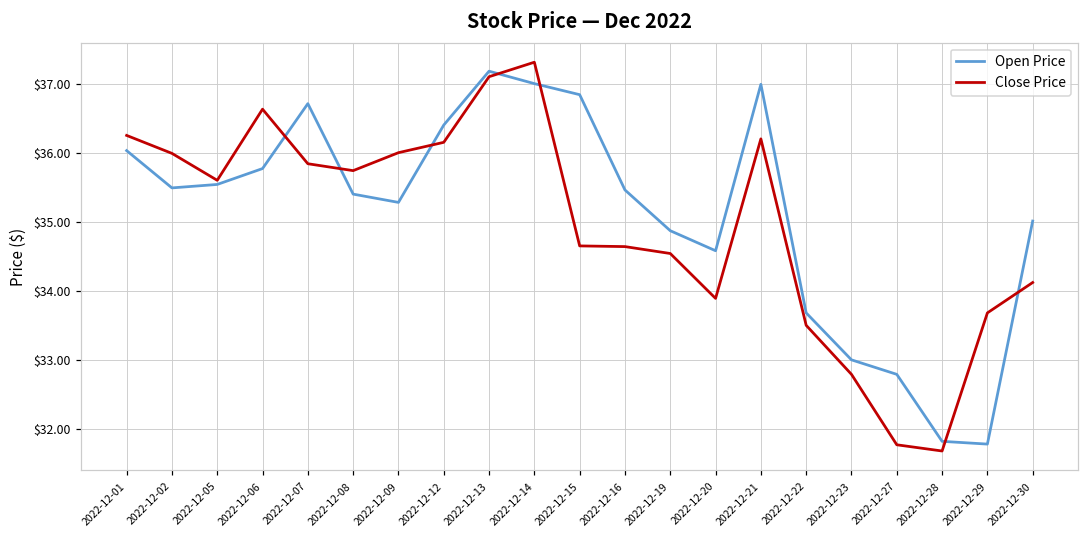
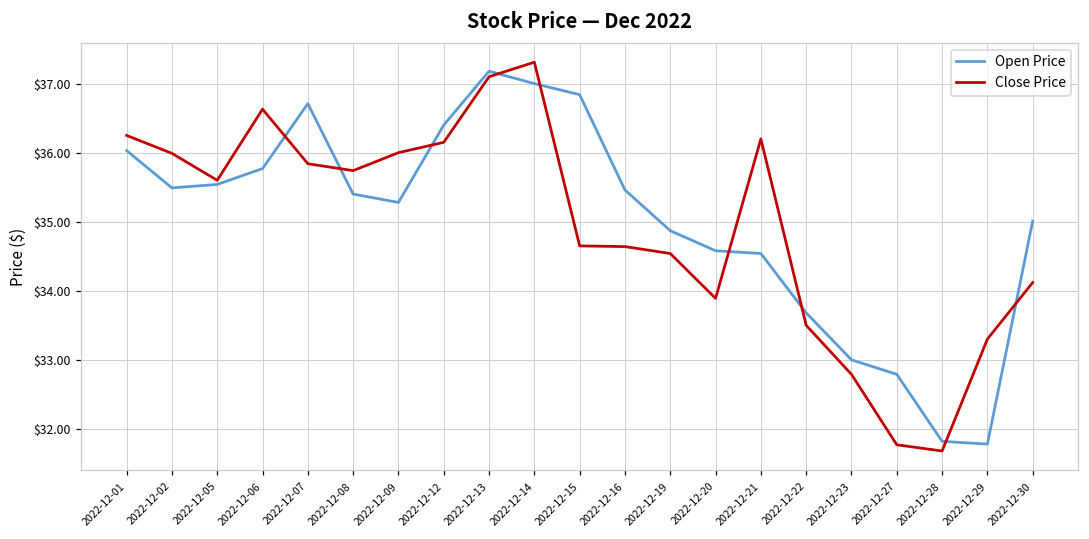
  {
    "Open Price": {
      "2022-12-01": "$36.0",
      "2022-12-02": "$35.5",
      "2022-12-05": "$35.5",
      "2022-12-06": "$35.8",
      "2022-12-07": "$36.7",
      "2022-12-08": "$35.4",
      "2022-12-09": "$35.3",
      "2022-12-12": "$36.4",
      "2022-12-13": "$37.2",
      "2022-12-14": "$37.0",
      "2022-12-15": "$36.8",
      "2022-12-16": "$35.5",
      "2022-12-19": "$34.9",
      "2022-12-20": "$34.6",
-     "2022-12-21": "$37.0",
+     "2022-12-21": "$34.5",
      "2022-12-22": "$33.7",
      "2022-12-23": "$33.0",
      "2022-12-27": "$32.8",
      "2022-12-28": "$31.8",
      "2022-12-29": "$31.8",
      "2022-12-30": "$35.0"
    },
    "Close Price": {
      "2022-12-01": "$36.3",
      "2022-12-02": "$36.0",
      "2022-12-05": "$35.6",
      "2022-12-06": "$36.6",
      "2022-12-07": "$35.8",
      "2022-12-08": "$35.7",
      "2022-12-09": "$36.0",
      "2022-12-12": "$36.2",
      "2022-12-13": "$37.1",
      "2022-12-14": "$37.3",
      "2022-12-15": "$34.7",
      "2022-12-16": "$34.6",
      "2022-12-19": "$34.5",
      "2022-12-20": "$33.9",
      "2022-12-21": "$36.2",
      "2022-12-22": "$33.5",
      "2022-12-23": "$32.8",
      "2022-12-27": "$31.8",
      "2022-12-28": "$31.7",
-     "2022-12-29": "$33.7",
+     "2022-12-29": "$33.3",
      "2022-12-30": "$34.1"
    }
  }
